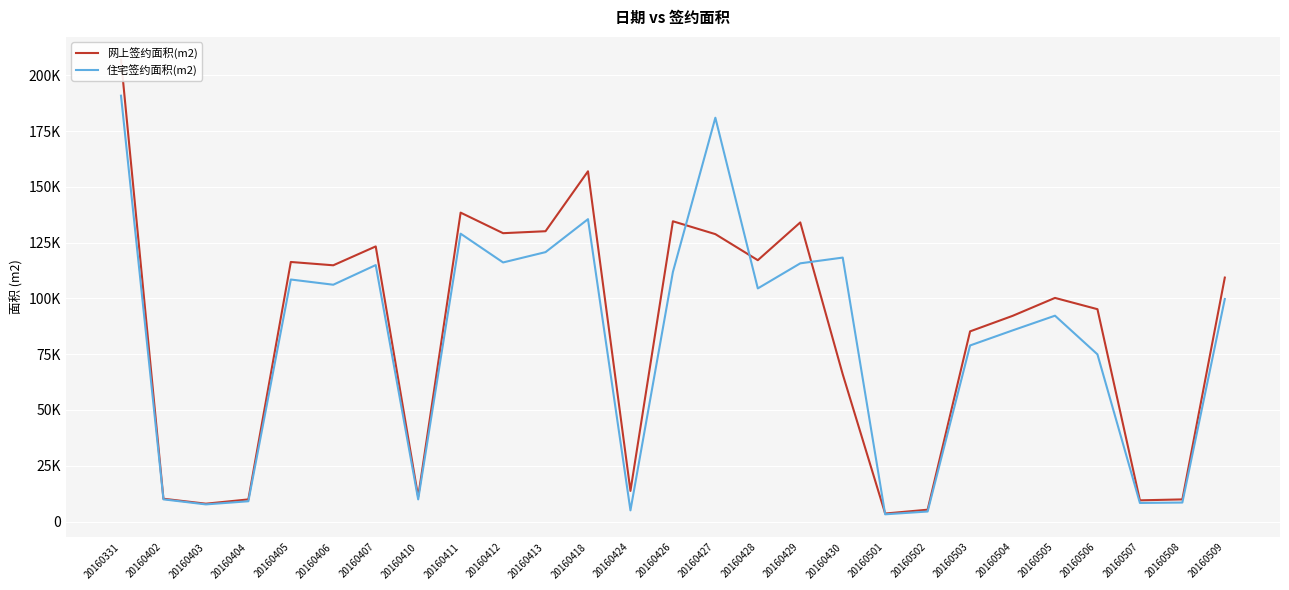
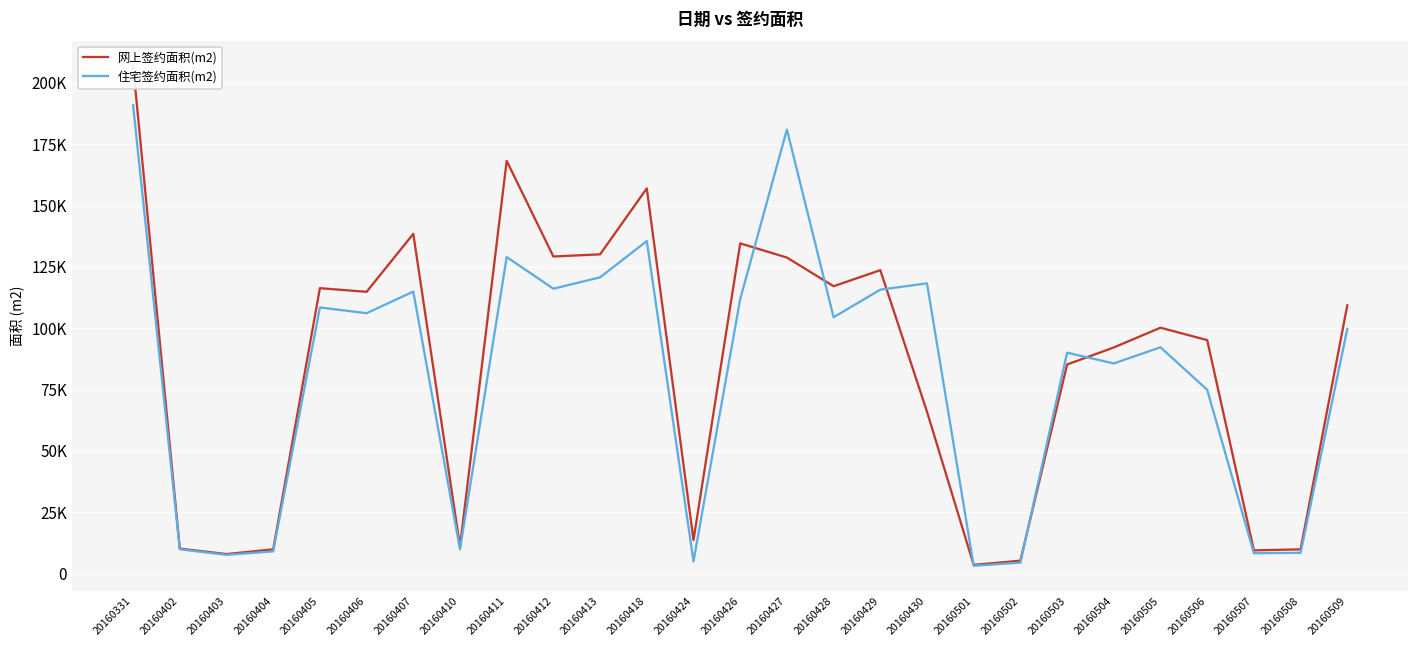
  {
    "网上签约面积(m2)": {
      "20160405": 116000,
      "20160406": 115000,
-     "20160407": 123000,
+     "20160407": 138000,
      "20160410": 11000,
-     "20160411": 138000,
+     "20160411": 168000,
      "20160412": 129000,
      "20160413": 130000,
      "20160418": 157000,
      "20160424": 14000,
      "20160426": 135000,
      "20160427": 129000,
      "20160428": 117000,
-     "20160429": 134000,
+     "20160429": 124000,
      "20160430": 66000,
      "20160503": 85000,
      "20160504": 92000,
      "20160505": 100000,
      "20160506": 95000,
      "20160507": 10000,
      "20160508": 10000,
      "20160509": 109000
    },
    "住宅签约面积(m2)": {
      "20160331": 191000,
      "20160405": 108000,
      "20160406": 106000,
      "20160407": 115000,
      "20160410": 10000,
      "20160411": 129000,
      "20160412": 116000,
      "20160413": 121000,
      "20160418": 136000,
      "20160424": 5000,
      "20160426": 112000,
      "20160427": 181000,
      "20160428": 104000,
      "20160429": 116000,
      "20160430": 118000,
-     "20160503": 79000,
+     "20160503": 90000,
      "20160504": 86000,
      "20160505": 92000,
      "20160506": 75000,
      "20160507": 8000,
      "20160508": 9000,
      "20160509": 100000
    }
  }
